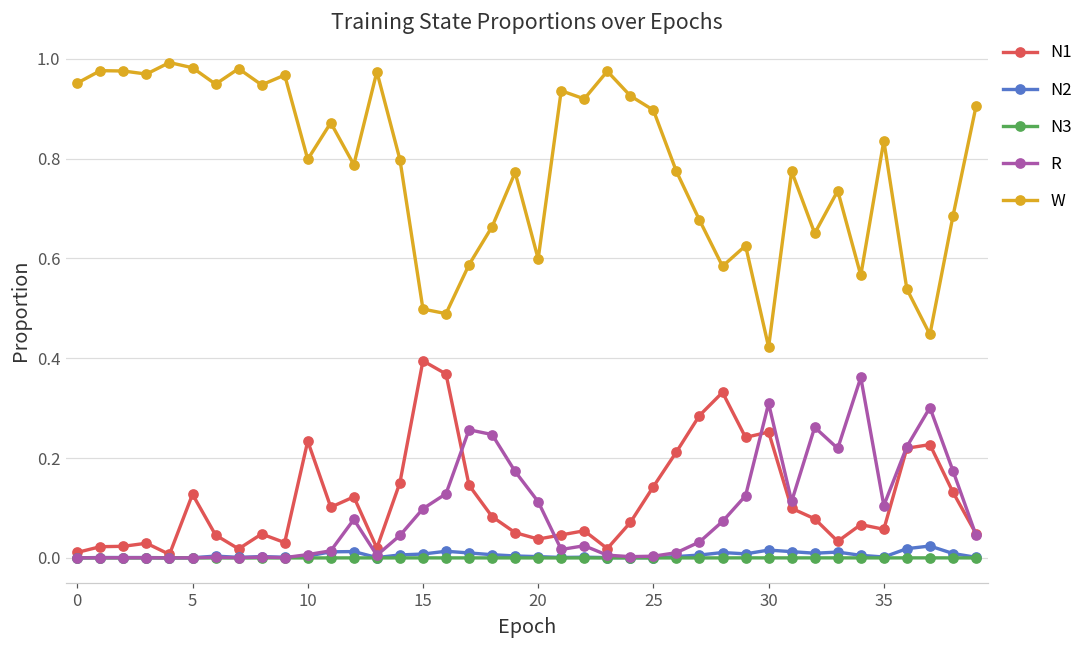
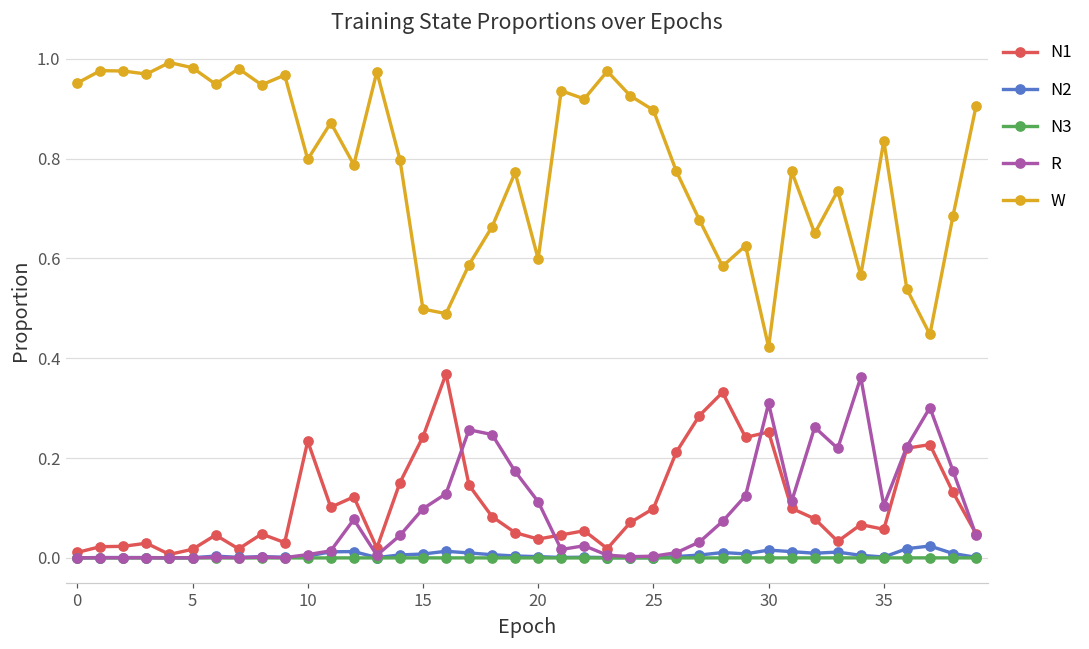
  {
    "N1": {
      "0": 0.01,
-     "5": 0.13,
+     "5": 0.02,
      "10": 0.23,
-     "15": 0.39,
+     "15": 0.24,
      "20": 0.04,
-     "25": 0.14,
+     "25": 0.10,
      "30": 0.25,
      "35": 0.06
    },
    "N2": {
      "15": 0.01,
      "30": 0.02
    },
    "N3": {
      "15": 0.00,
      "30": 0.00
    },
    "R": {
      "15": 0.10,
      "20": 0.11,
      "30": 0.31,
      "35": 0.10
    },
    "W": {
      "0": 0.95,
      "5": 0.98,
      "10": 0.80,
      "15": 0.50,
      "20": 0.60,
      "25": 0.90,
      "30": 0.42,
      "35": 0.84
    }
  }
